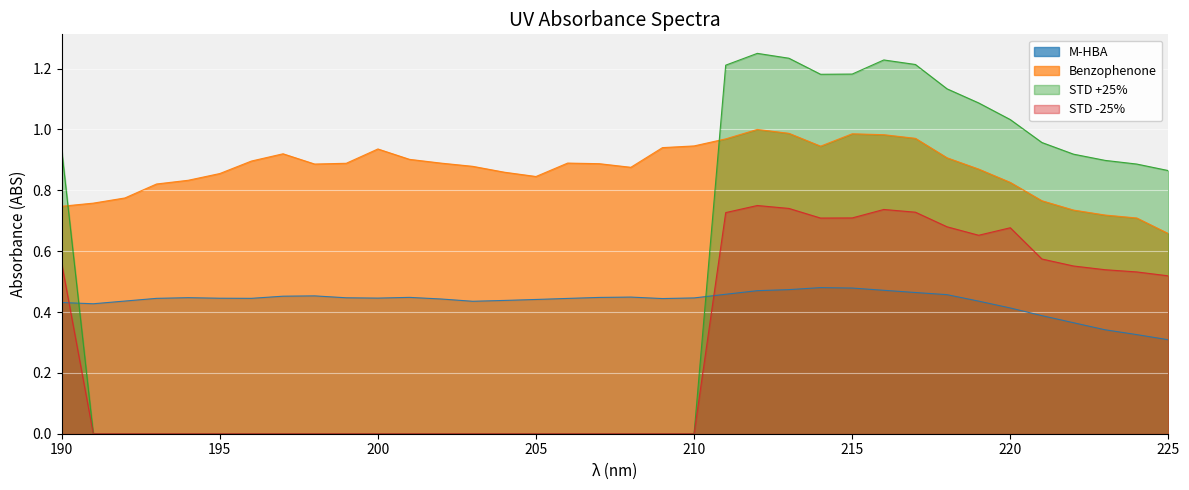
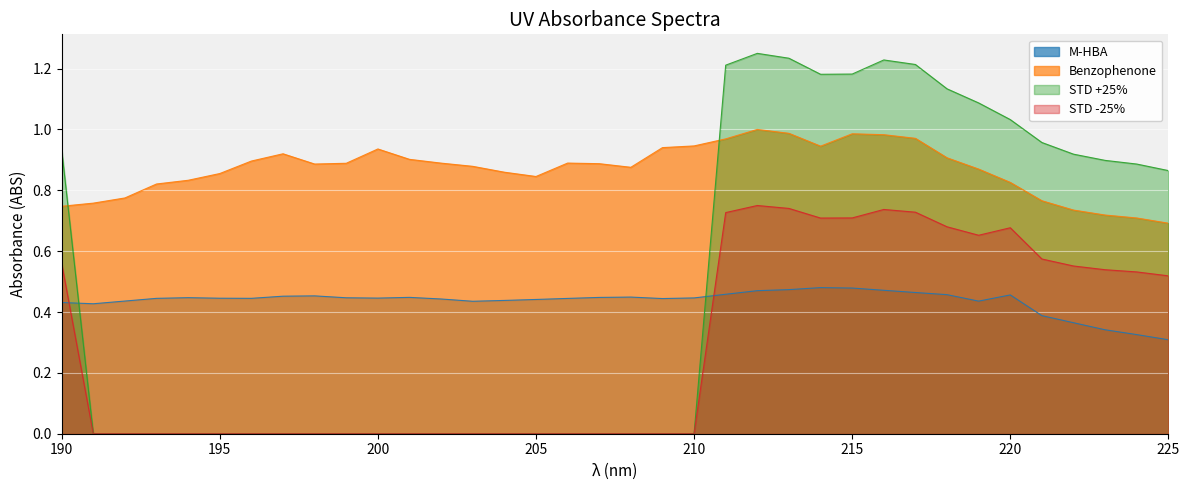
  {
    "M-HBA": {
      "190": 0.43,
      "195": 0.45,
      "200": 0.45,
      "205": 0.44,
      "210": 0.45,
      "215": 0.48,
-     "220": 0.41,
+     "220": 0.46,
      "225": 0.31
    },
    "Benzophenone": {
      "190": 0.75,
      "195": 0.86,
      "200": 0.94,
      "205": 0.85,
      "210": 0.95,
      "215": 0.99,
      "220": 0.83,
-     "225": 0.66
+     "225": 0.69
    },
    "STD +25%": {
      "190": 0.93,
      "215": 1.18,
      "220": 1.03,
      "225": 0.86
    },
    "STD -25%": {
      "190": 0.56,
      "215": 0.71,
      "220": 0.68,
      "225": 0.52
    }
  }
